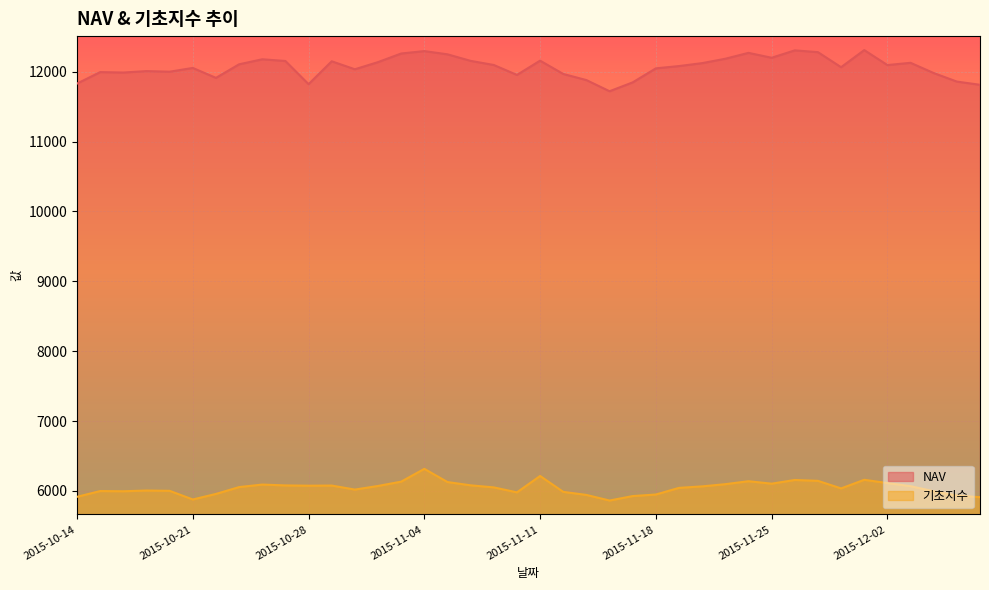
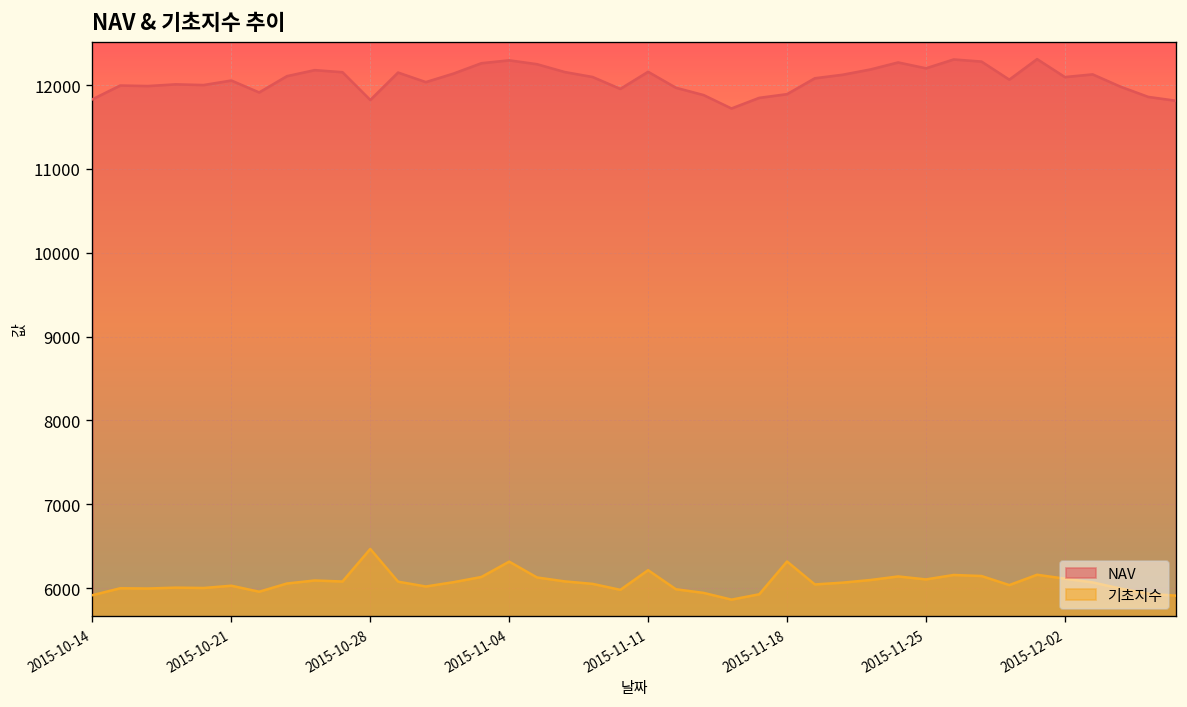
  {
    "NAV": {
      "2015-10-14": 11800,
      "2015-10-21": 12100,
      "2015-10-28": 11800,
      "2015-11-04": 12300,
      "2015-11-11": 12200,
-     "2015-11-18": 12000,
+     "2015-11-18": 11900,
      "2015-11-25": 12200,
      "2015-12-02": 12100
    },
    "기초지수": {
      "2015-10-14": 5900,
-     "2015-10-21": 5900,
-     "2015-10-28": 6100,
+     "2015-10-21": 6000,
+     "2015-10-28": 6500,
      "2015-11-04": 6300,
      "2015-11-11": 6200,
-     "2015-11-18": 5900,
+     "2015-11-18": 6300,
      "2015-11-25": 6100
    }
  }
